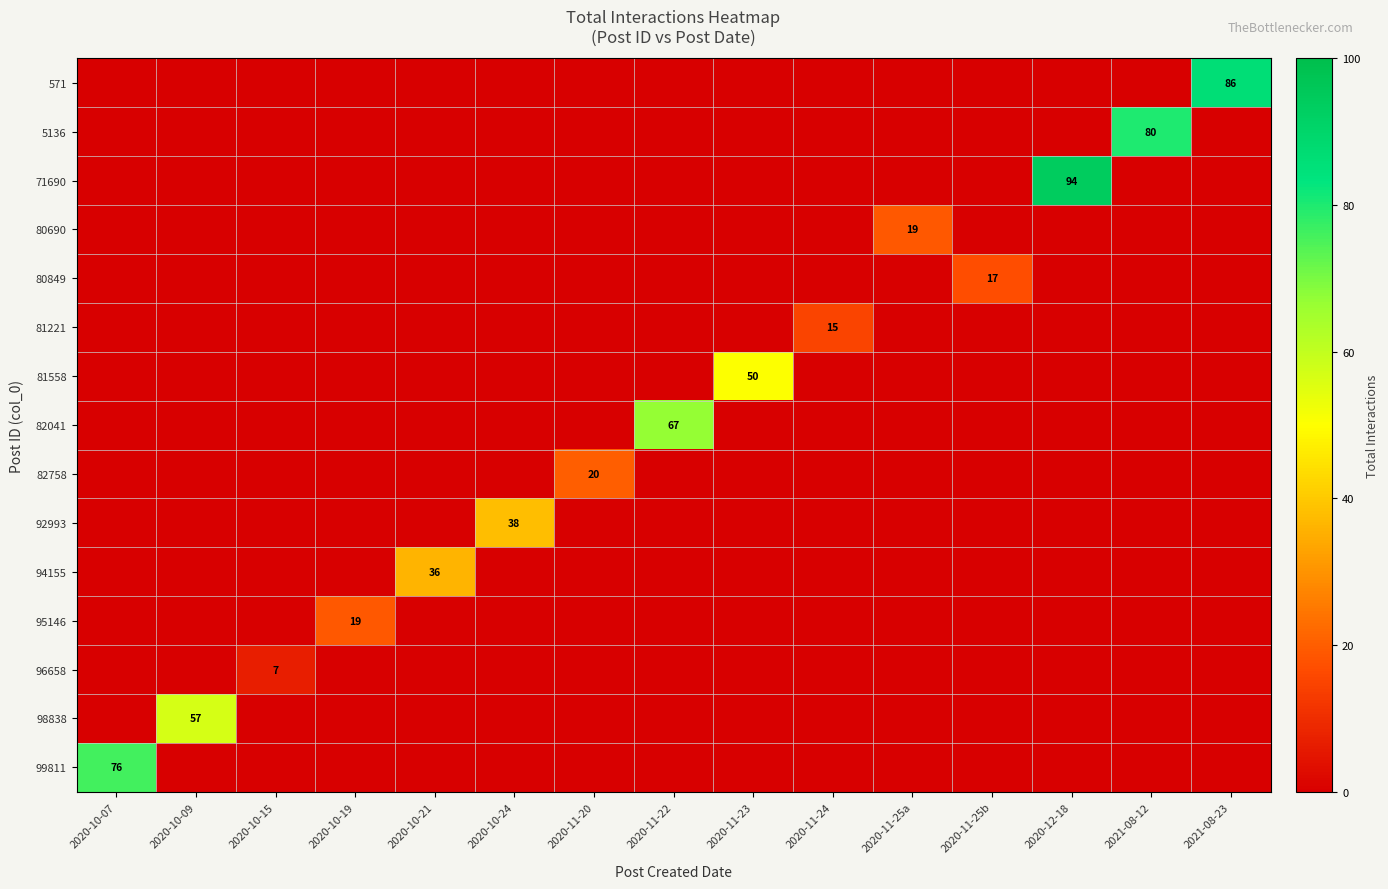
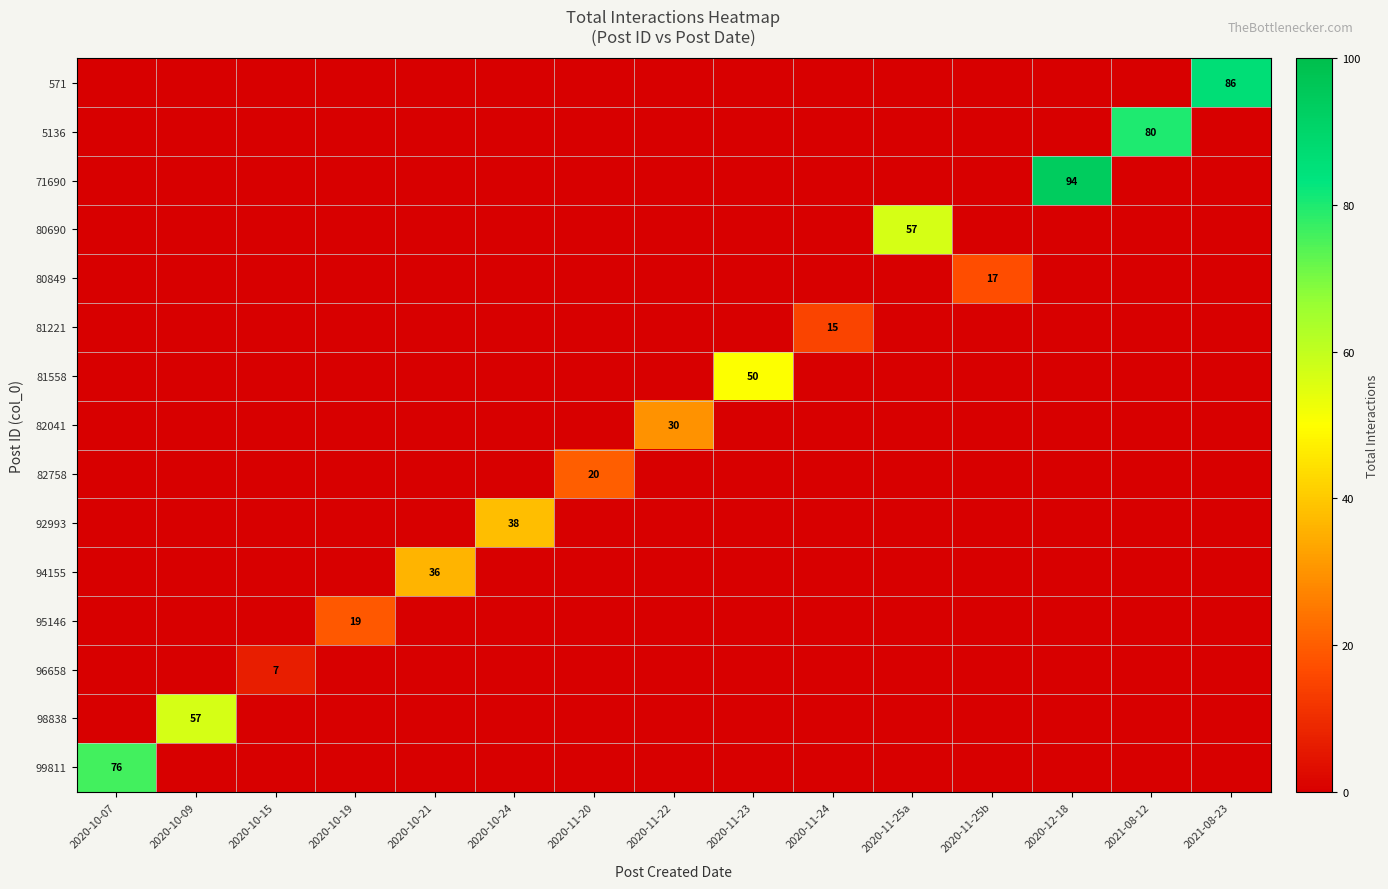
  {
    "571": {
      "2021-08-23": 86
    },
    "5136": {
      "2021-08-12": 80
    },
    "71690": {
      "2020-12-18": 94
    },
    "80690": {
-     "2020-11-25a": 19
+     "2020-11-25a": 57
    },
    "80849": {
      "2020-11-25b": 17
    },
    "81221": {
      "2020-11-24": 15
    },
    "81558": {
      "2020-11-23": 50
    },
    "82041": {
-     "2020-11-22": 67
+     "2020-11-22": 30
    },
    "82758": {
      "2020-11-20": 20
    },
    "92993": {
      "2020-10-24": 38
    },
    "94155": {
      "2020-10-21": 36
    },
    "95146": {
      "2020-10-19": 19
    },
    "96658": {
      "2020-10-15": 7
    },
    "98838": {
      "2020-10-09": 57
    },
    "99811": {
      "2020-10-07": 76
    }
  }
